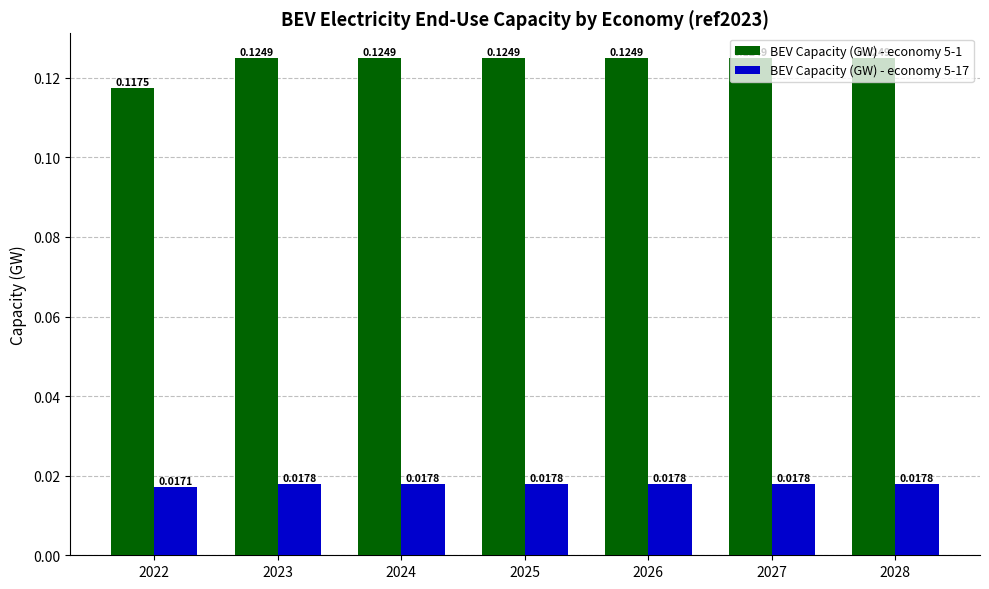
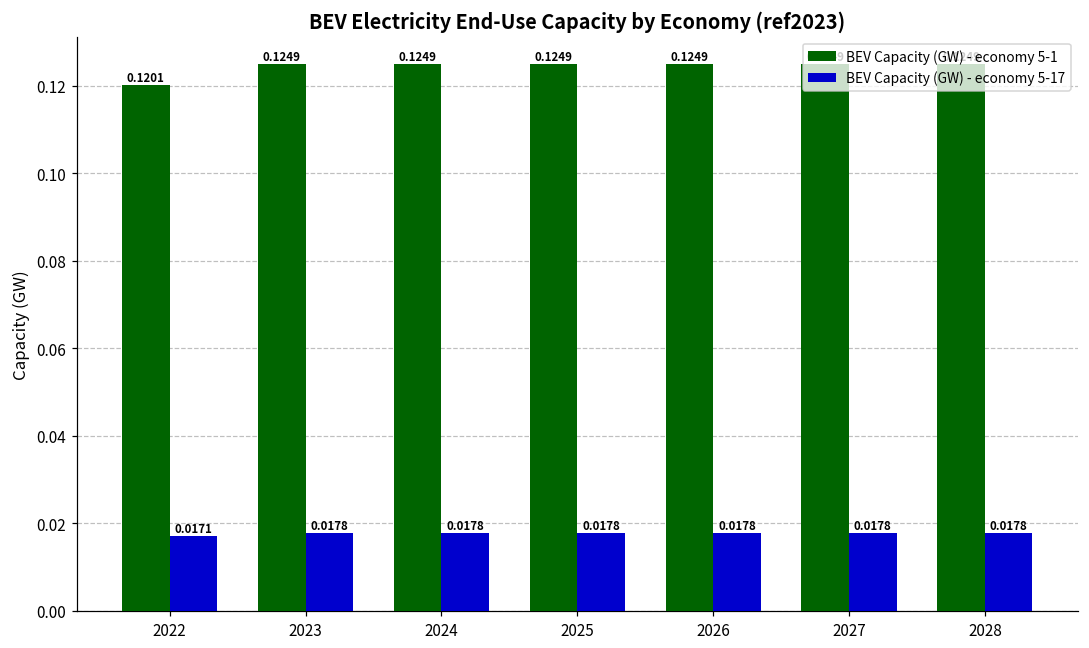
  {
    "BEV Capacity (GW) - economy 5-1": {
-     "2022": 0.1175,
+     "2022": 0.1201,
      "2023": 0.1249,
      "2024": 0.1249,
      "2025": 0.1249,
      "2026": 0.1249
    },
    "BEV Capacity (GW) - economy 5-17": {
      "2022": 0.0171,
      "2023": 0.0178,
      "2024": 0.0178,
      "2025": 0.0178,
      "2026": 0.0178,
      "2027": 0.0178,
      "2028": 0.0178
    }
  }
